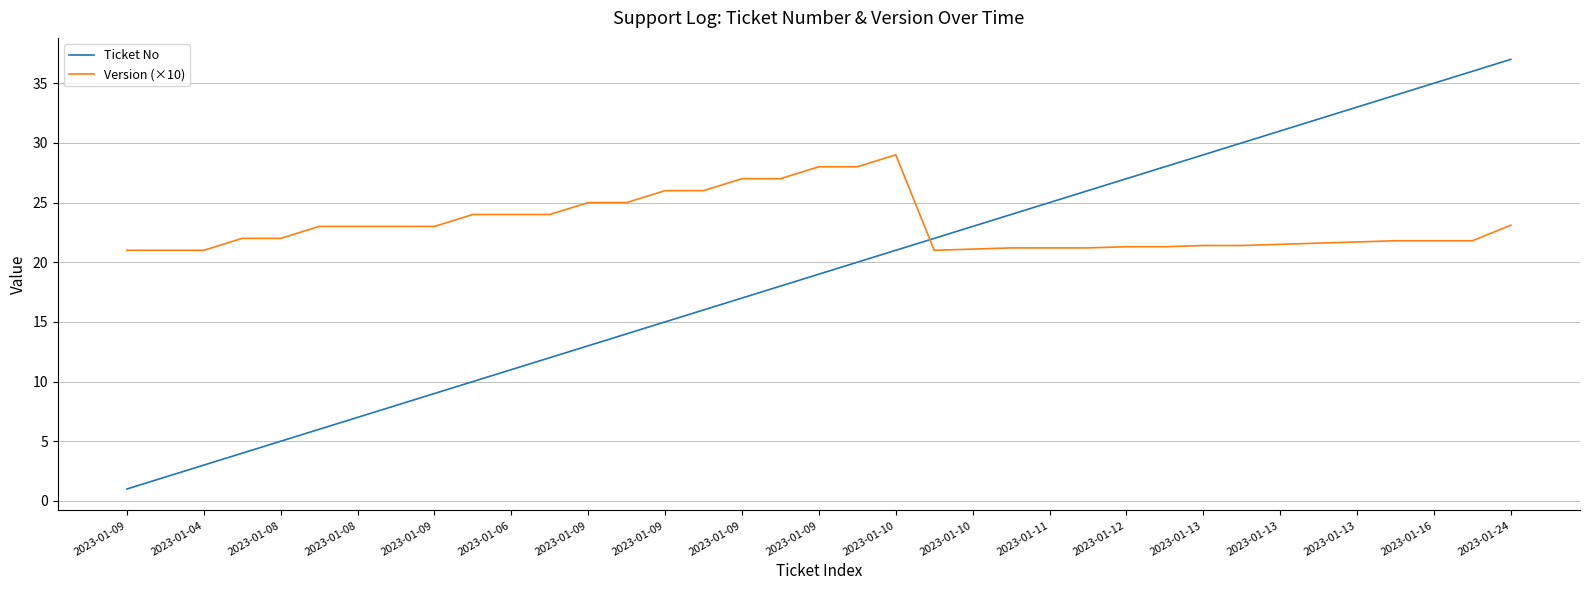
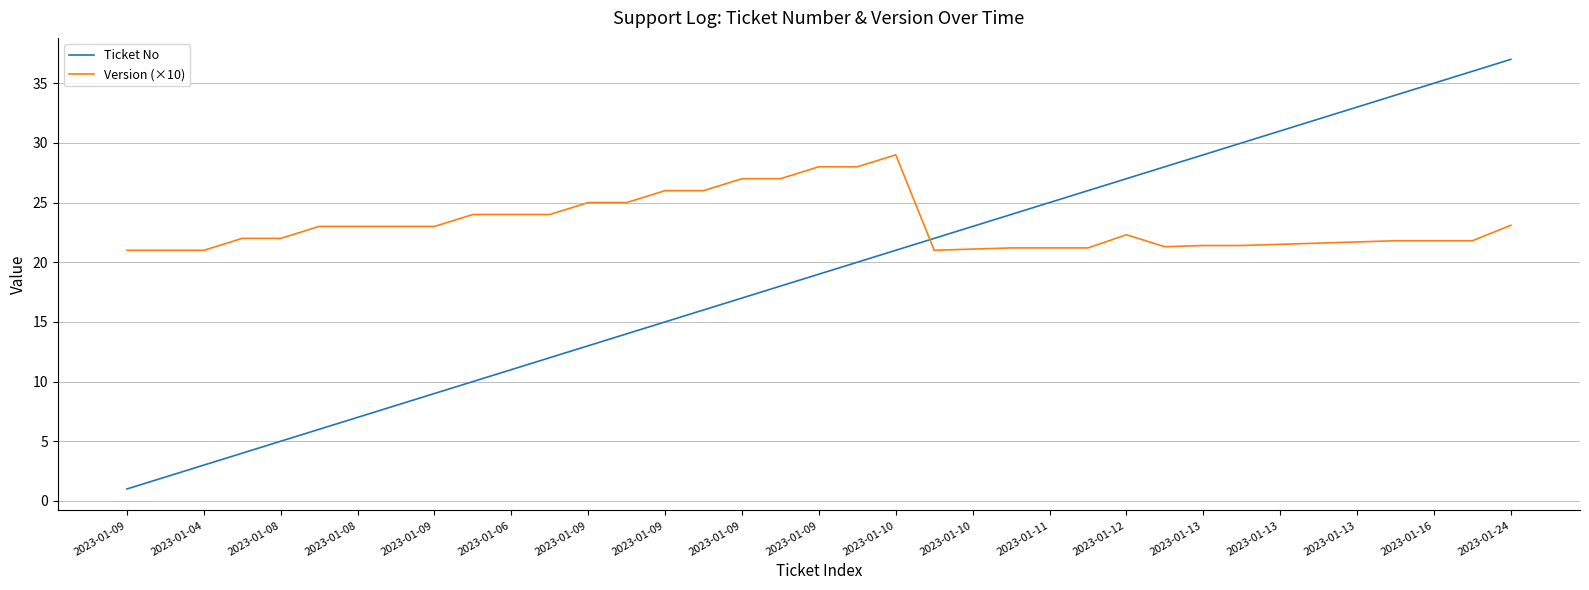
  {
    "Ticket No": {
      "2023-01-04": 3.0,
      "2023-01-06": 11.0,
      "2023-01-12": 27.0,
      "2023-01-24": 37.0
    },
    "Version (×10)": {
      "2023-01-04": 21.0,
      "2023-01-06": 24.0,
-     "2023-01-12": 21.3,
+     "2023-01-12": 22.3,
      "2023-01-24": 23.1
    }
  }
